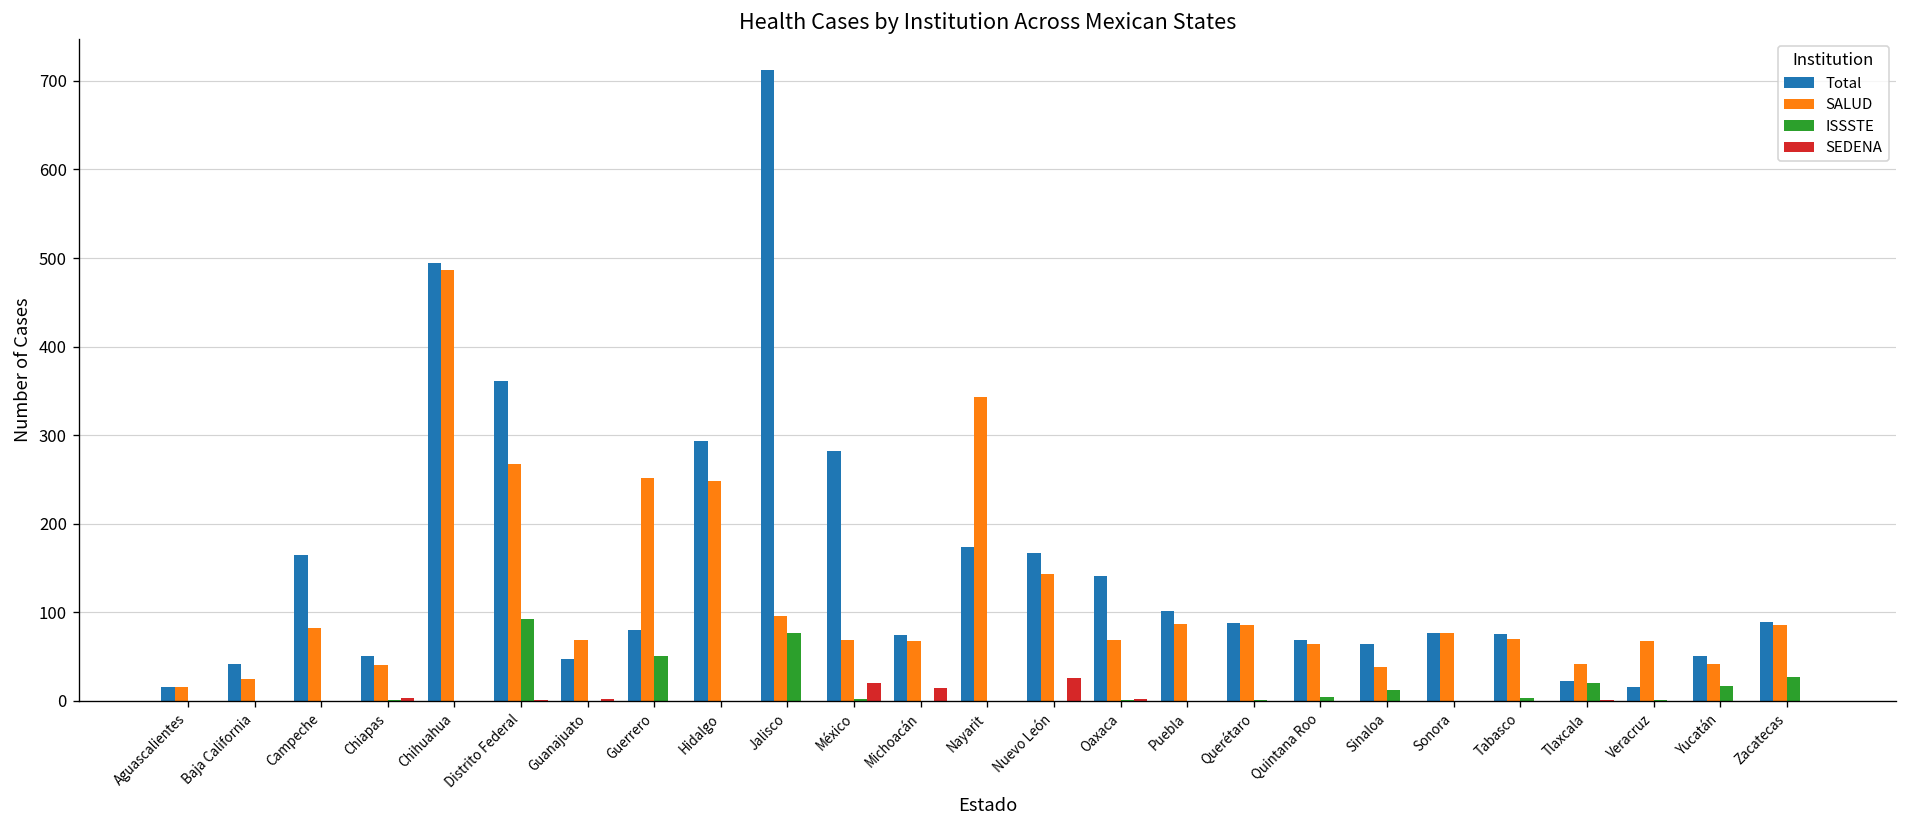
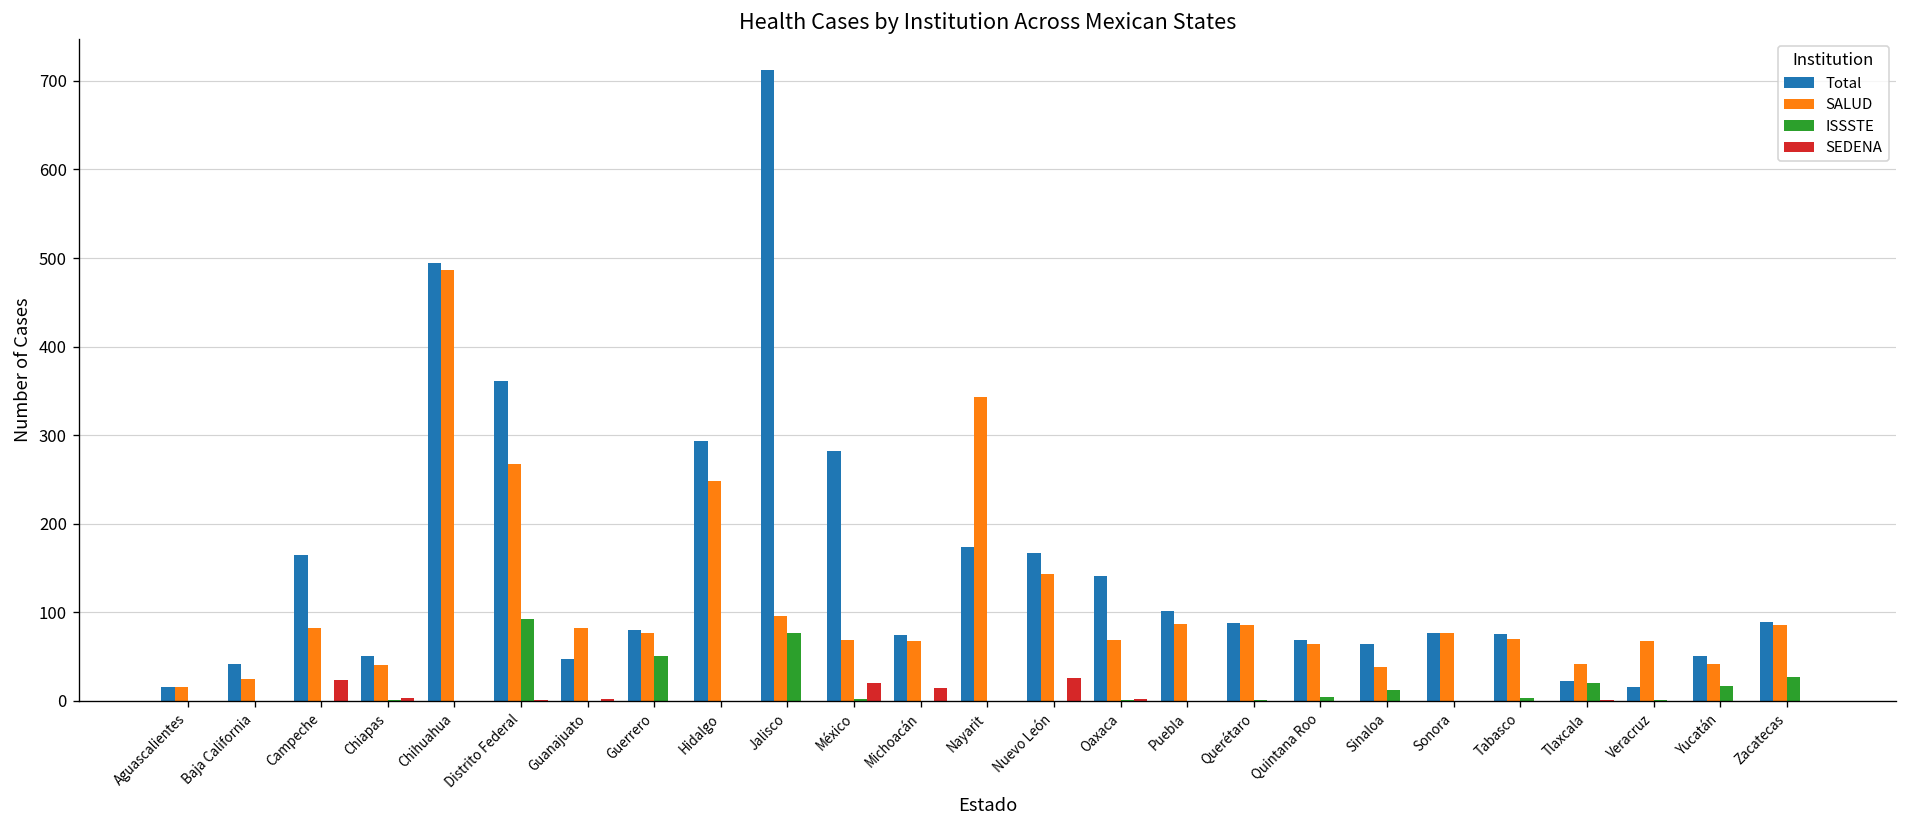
  {
    "Total": {
      "Aguascalientes": 20,
      "Baja California": 40,
      "Campeche": 160,
      "Chiapas": 50,
      "Chihuahua": 490,
      "Distrito Federal": 360,
      "Guanajuato": 50,
      "Guerrero": 80,
      "Hidalgo": 290,
      "Jalisco": 710,
      "México": 280,
      "Michoacán": 70,
      "Nayarit": 170,
      "Nuevo León": 170,
      "Oaxaca": 140,
      "Puebla": 100,
      "Querétaro": 90,
      "Quintana Roo": 70,
      "Sinaloa": 60,
      "Sonora": 80,
      "Tabasco": 80,
      "Tlaxcala": 20,
      "Veracruz": 20,
      "Yucatán": 50,
      "Zacatecas": 90
    },
    "SALUD": {
      "Aguascalientes": 20,
      "Baja California": 30,
      "Campeche": 80,
      "Chiapas": 40,
      "Chihuahua": 490,
      "Distrito Federal": 270,
-     "Guanajuato": 70,
-     "Guerrero": 250,
+     "Guanajuato": 80,
+     "Guerrero": 80,
      "Hidalgo": 250,
      "Jalisco": 100,
      "México": 70,
      "Michoacán": 70,
      "Nayarit": 340,
      "Nuevo León": 140,
      "Oaxaca": 70,
      "Puebla": 90,
      "Querétaro": 90,
      "Quintana Roo": 60,
      "Sinaloa": 40,
      "Sonora": 80,
      "Tabasco": 70,
      "Tlaxcala": 40,
      "Veracruz": 70,
      "Yucatán": 40,
      "Zacatecas": 90
    },
    "ISSSTE": {
      "Aguascalientes": 0,
      "Baja California": 0,
      "Campeche": 0,
      "Chihuahua": 0,
      "Distrito Federal": 90,
      "Guanajuato": 0,
      "Guerrero": 50,
      "Hidalgo": 0,
      "Jalisco": 80,
      "Michoacán": 0,
      "Nayarit": 0,
      "Nuevo León": 0,
      "Puebla": 0,
      "Quintana Roo": 0,
      "Sinaloa": 10,
      "Sonora": 0,
      "Tlaxcala": 20,
      "Yucatán": 20,
      "Zacatecas": 30
    },
    "SEDENA": {
      "Aguascalientes": 0,
      "Baja California": 0,
-     "Campeche": 0,
+     "Campeche": 20,
      "Chihuahua": 0,
      "Guerrero": 0,
      "Hidalgo": 0,
      "Jalisco": 0,
      "México": 20,
      "Michoacán": 10,
      "Nayarit": 0,
      "Nuevo León": 30,
      "Puebla": 0,
      "Querétaro": 0,
      "Quintana Roo": 0,
      "Sinaloa": 0,
      "Sonora": 0,
      "Tabasco": 0,
      "Veracruz": 0,
      "Yucatán": 0,
      "Zacatecas": 0
    }
  }
